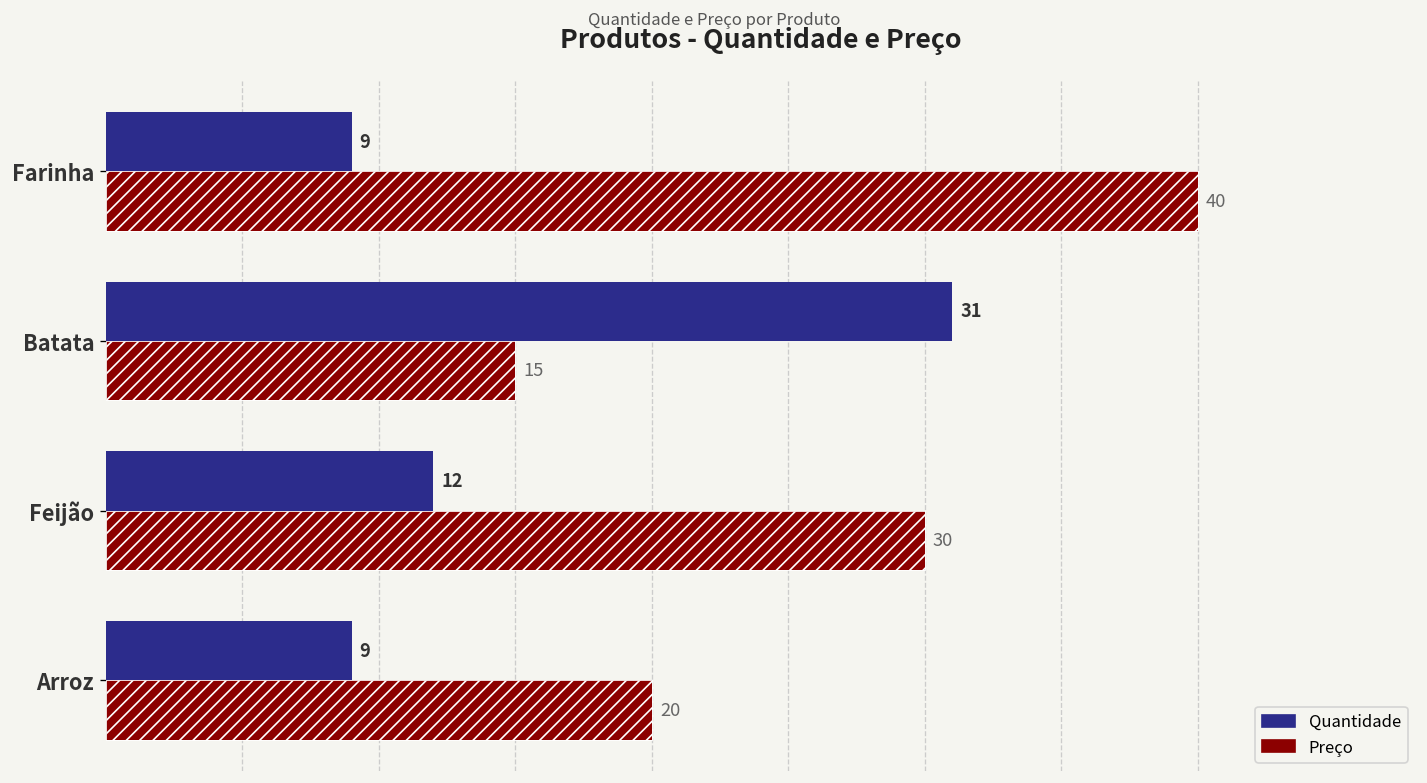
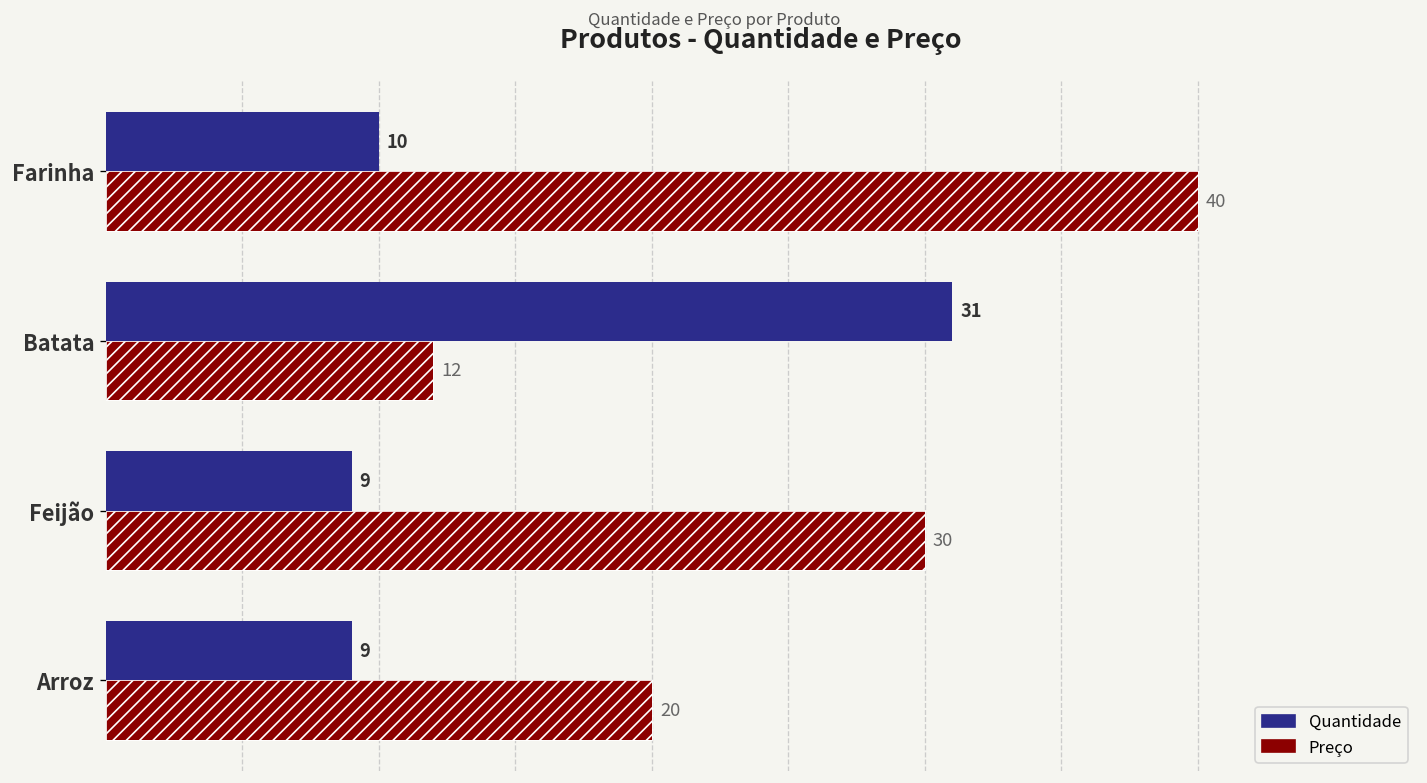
  {
    "Quantidade": {
-     "Farinha": 9,
+     "Farinha": 10,
      "Batata": 31,
-     "Feijão": 12,
+     "Feijão": 9,
      "Arroz": 9
    },
    "Preço": {
      "Farinha": 40,
-     "Batata": 15,
+     "Batata": 12,
      "Feijão": 30,
      "Arroz": 20
    }
  }
